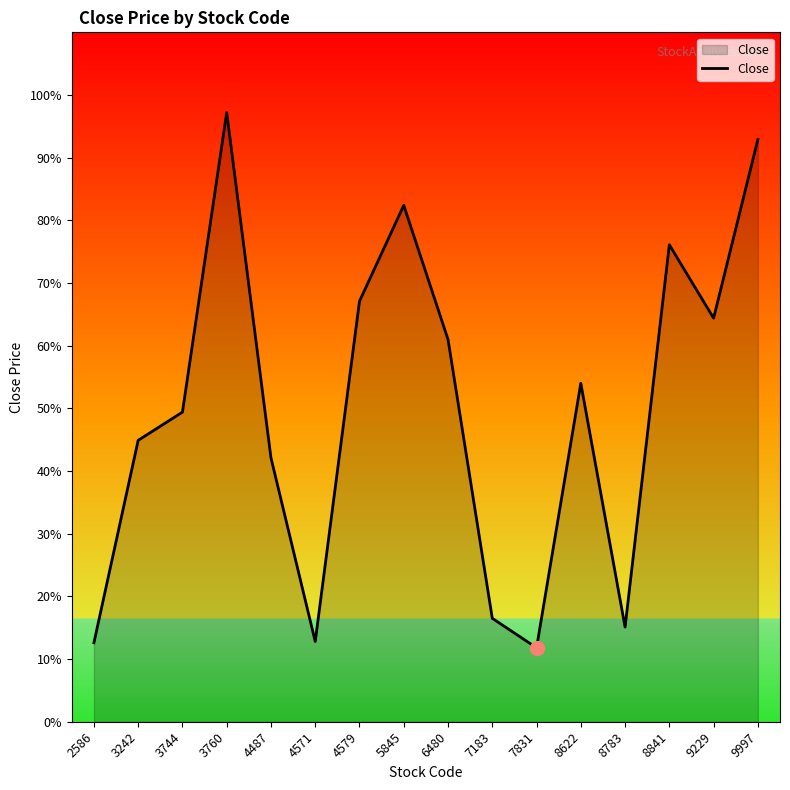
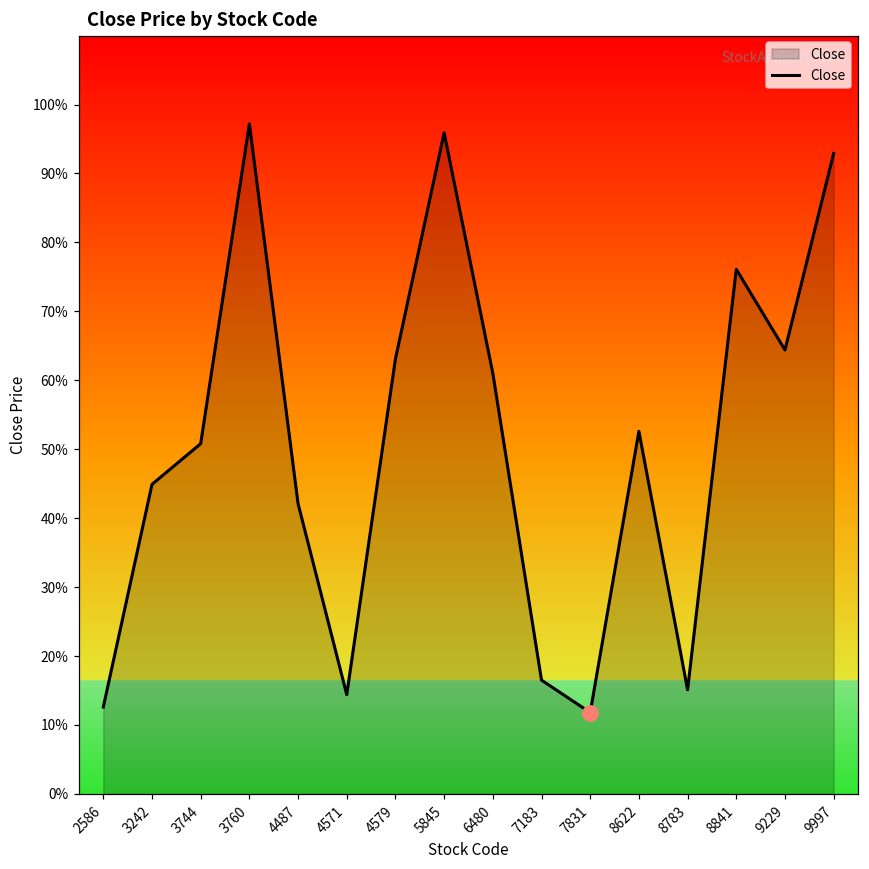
  {
    "Close": {
      "2586": "13%",
      "3242": "45%",
-     "3744": "49%",
+     "3744": "51%",
      "3760": "97%",
      "4487": "42%",
-     "4571": "13%",
-     "4579": "67%",
-     "5845": "82%",
+     "4571": "14%",
+     "4579": "63%",
+     "5845": "96%",
      "6480": "61%",
      "7183": "17%",
-     "8622": "54%",
+     "8622": "53%",
      "8783": "15%",
      "8841": "76%",
      "9229": "64%",
      "9997": "93%"
    }
  }
